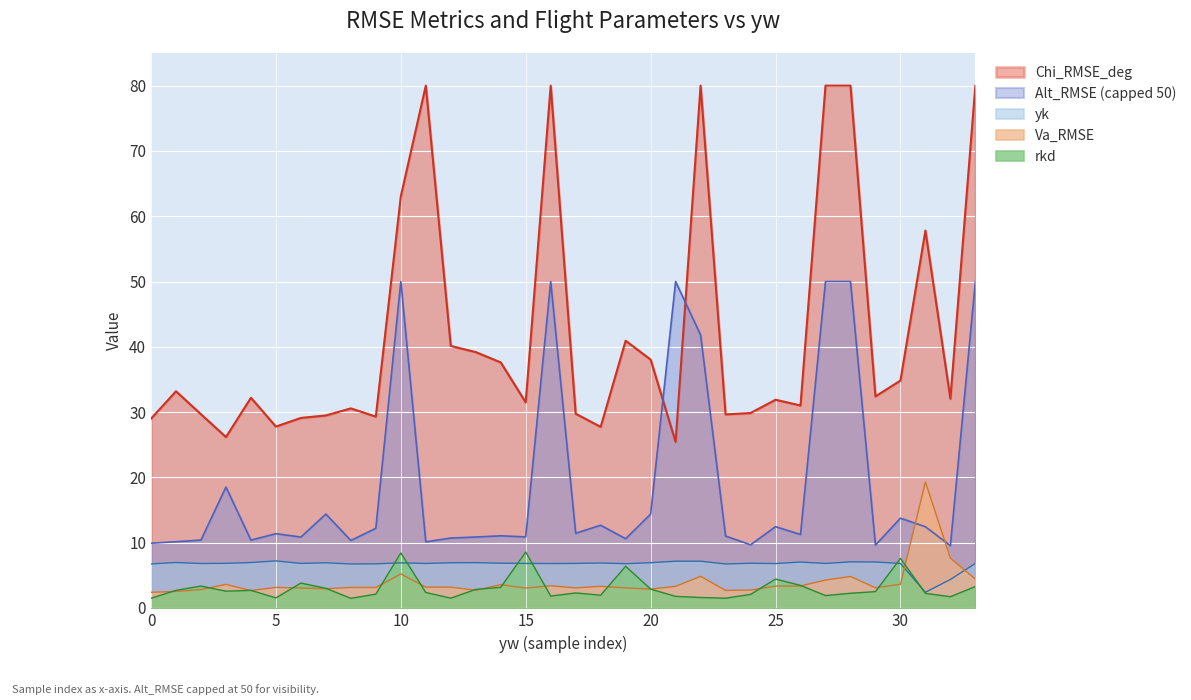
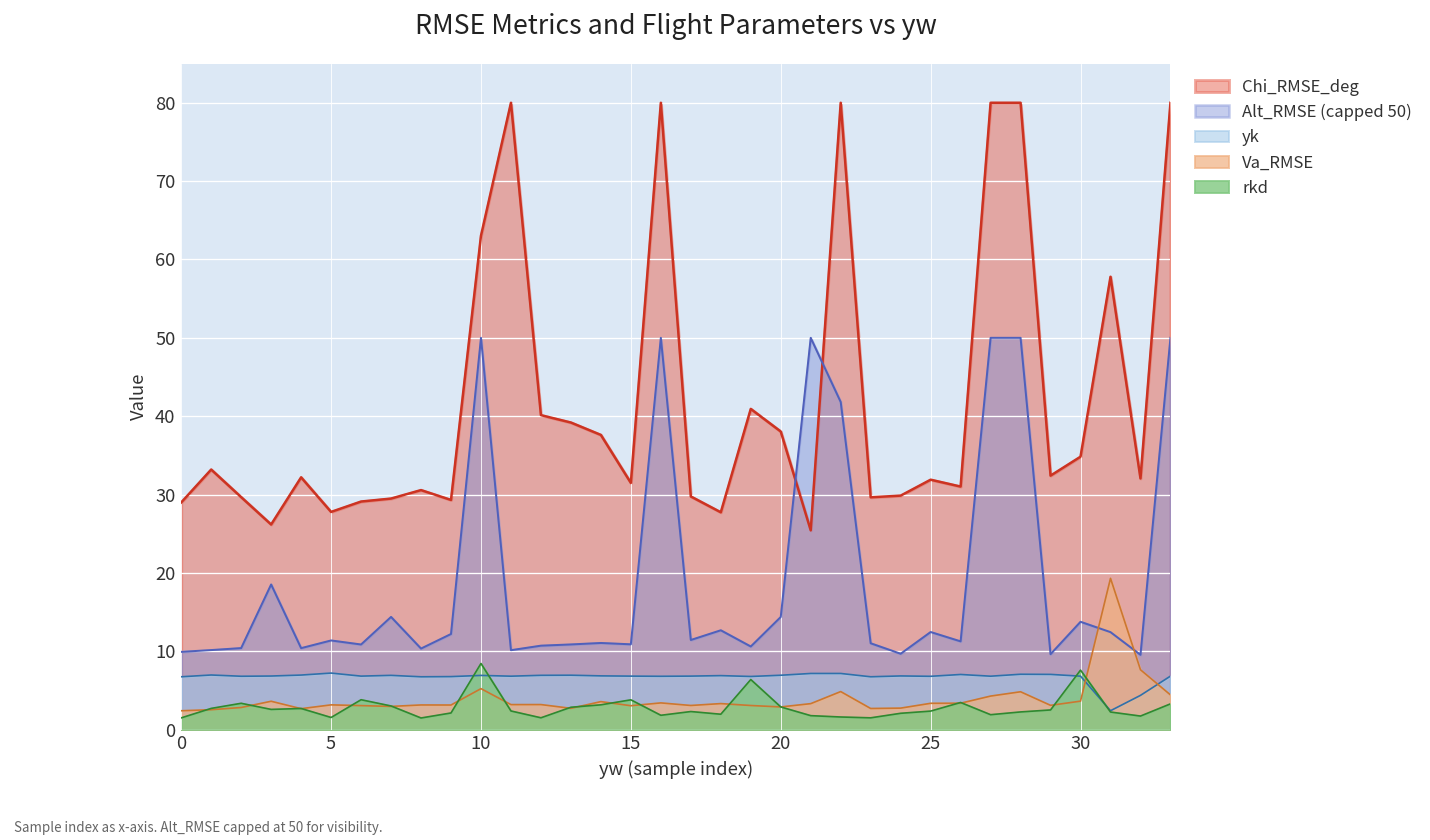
  {
    "rkd": {
      "0": 1,
      "5": 2,
      "10": 8,
-     "15": 9,
-     "25": 4,
+     "15": 4,
+     "25": 2,
      "30": 8
    }
  }
